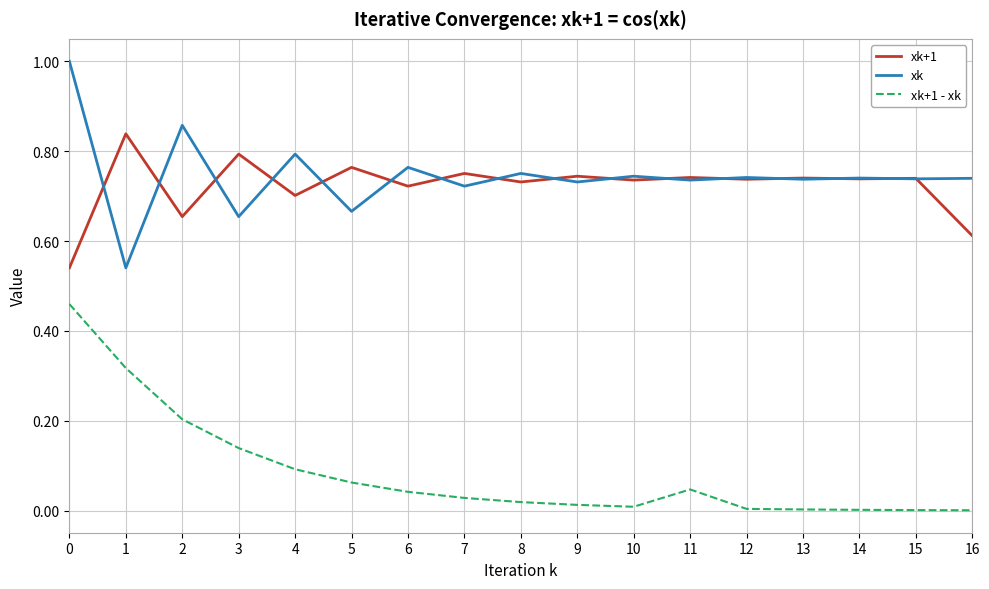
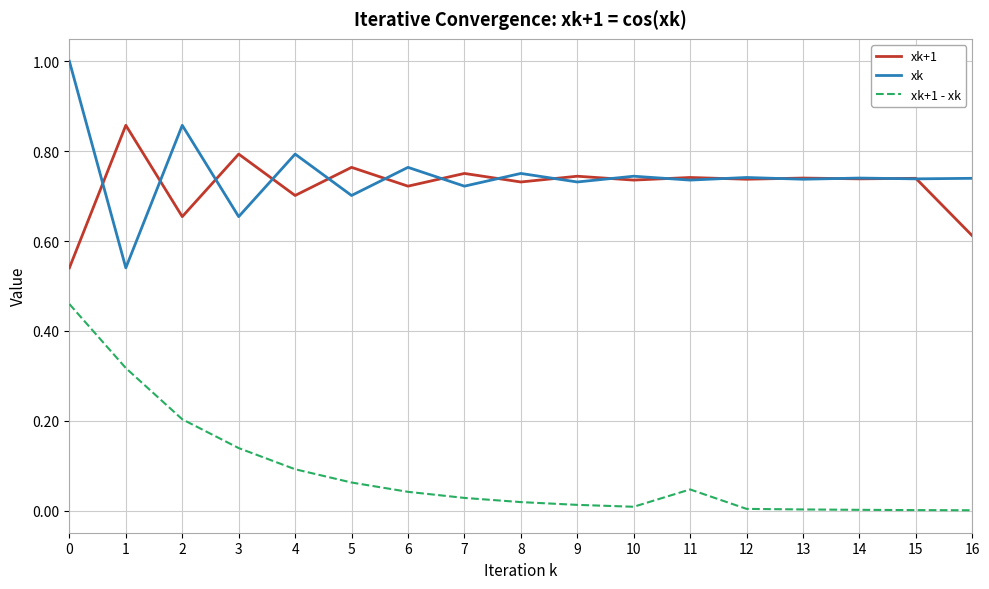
  {
    "xk+1": {
      "0": 0.54,
-     "1": 0.84,
+     "1": 0.86,
      "2": 0.65,
      "3": 0.79,
      "4": 0.70,
      "5": 0.76,
      "6": 0.72,
      "7": 0.75,
      "8": 0.73,
      "9": 0.74,
      "10": 0.74,
      "11": 0.74,
      "16": 0.61
    },
    "xk": {
      "0": 1.00,
      "1": 0.54,
      "2": 0.86,
      "3": 0.65,
      "4": 0.79,
-     "5": 0.67,
+     "5": 0.70,
      "6": 0.76,
      "7": 0.72,
      "8": 0.75,
      "9": 0.73,
      "10": 0.74,
      "11": 0.74,
      "16": 0.74
    },
    "xk+1 - xk": {
      "0": 0.46,
      "1": 0.32,
      "2": 0.20,
      "3": 0.14,
      "4": 0.09,
      "5": 0.06,
      "6": 0.04,
      "7": 0.03,
      "8": 0.02,
      "9": 0.01,
      "10": 0.01,
      "11": 0.05,
      "12": 0.00,
      "13": 0.00,
      "14": 0.00,
      "15": 0.00,
      "16": 0.00
    }
  }
